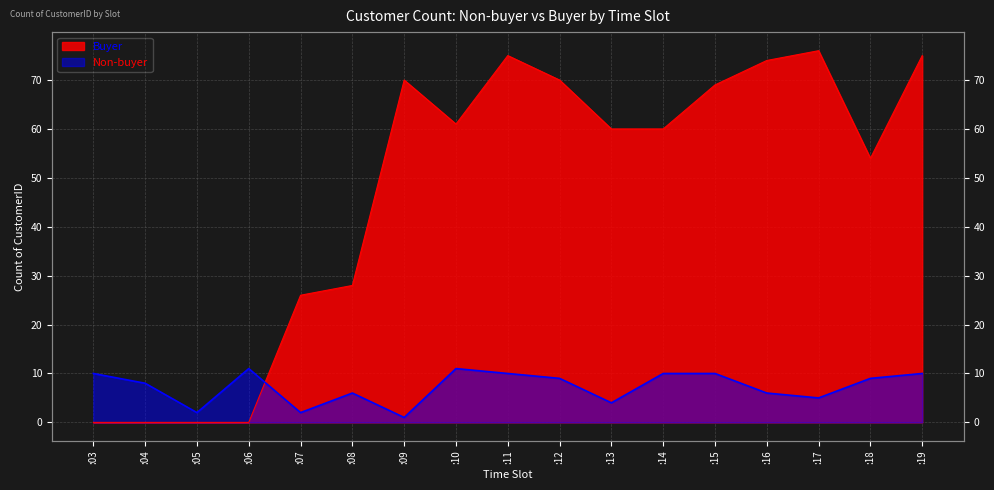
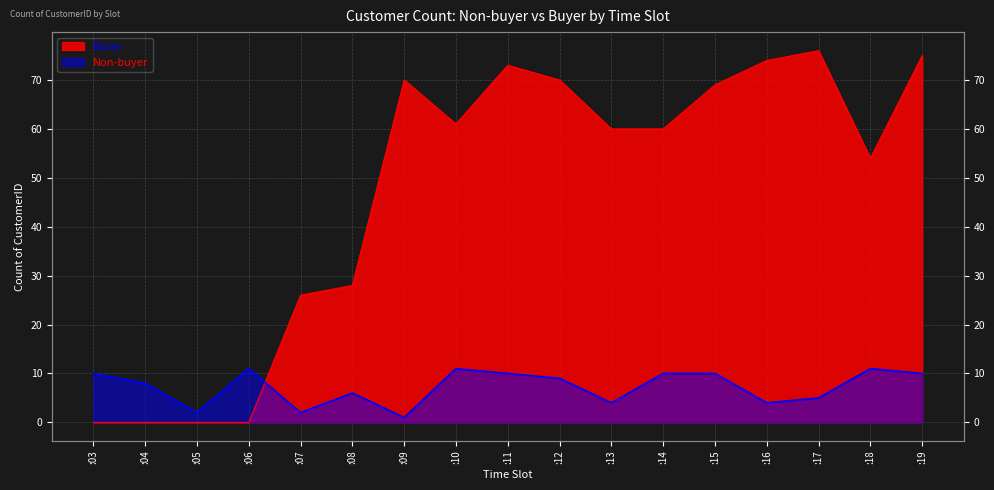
  {
    "Buyer": {
      ":03": 0,
      ":04": 0,
      ":05": 0,
      ":06": 0,
      ":07": 26,
      ":08": 28,
      ":09": 70,
      ":10": 61,
-     ":11": 75,
+     ":11": 73,
      ":12": 70,
      ":13": 60,
      ":14": 60,
      ":15": 69,
      ":16": 74,
      ":17": 76,
      ":18": 54,
      ":19": 75
    },
    "Non-buyer": {
      ":03": 10,
      ":04": 8,
      ":05": 2,
      ":06": 11,
      ":07": 2,
      ":08": 6,
      ":09": 1,
      ":10": 11,
      ":11": 10,
      ":12": 9,
      ":13": 4,
      ":14": 10,
      ":15": 10,
-     ":16": 6,
+     ":16": 4,
      ":17": 5,
-     ":18": 9,
+     ":18": 11,
      ":19": 10
    }
  }
